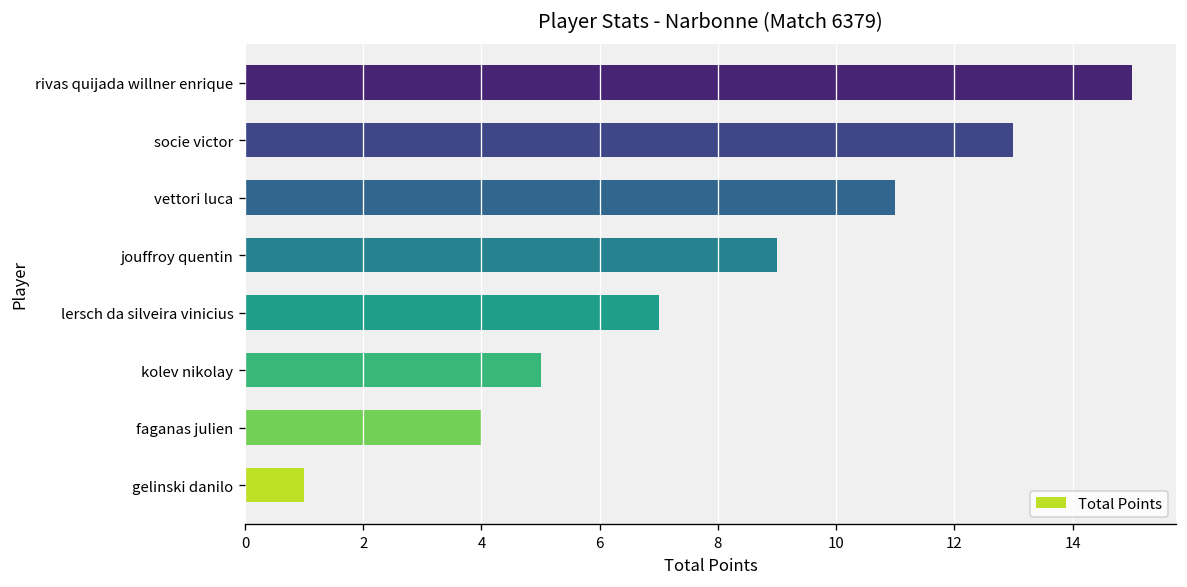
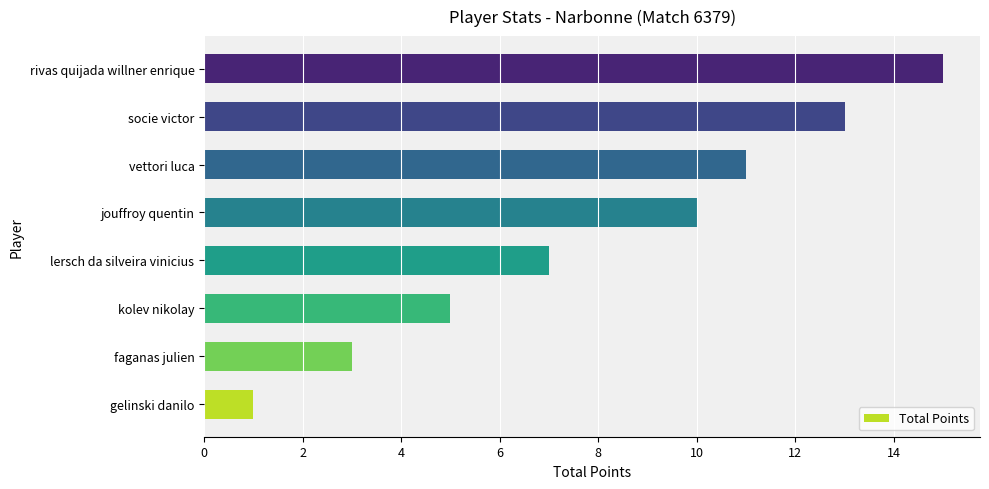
  {
    "rivas quijada willner enrique": 15,
    "socie victor": 13,
    "vettori luca": 11,
-   "jouffroy quentin": 9,
+   "jouffroy quentin": 10,
    "lersch da silveira vinicius": 7,
    "kolev nikolay": 5,
-   "faganas julien": 4,
+   "faganas julien": 3,
    "gelinski danilo": 1
  }
